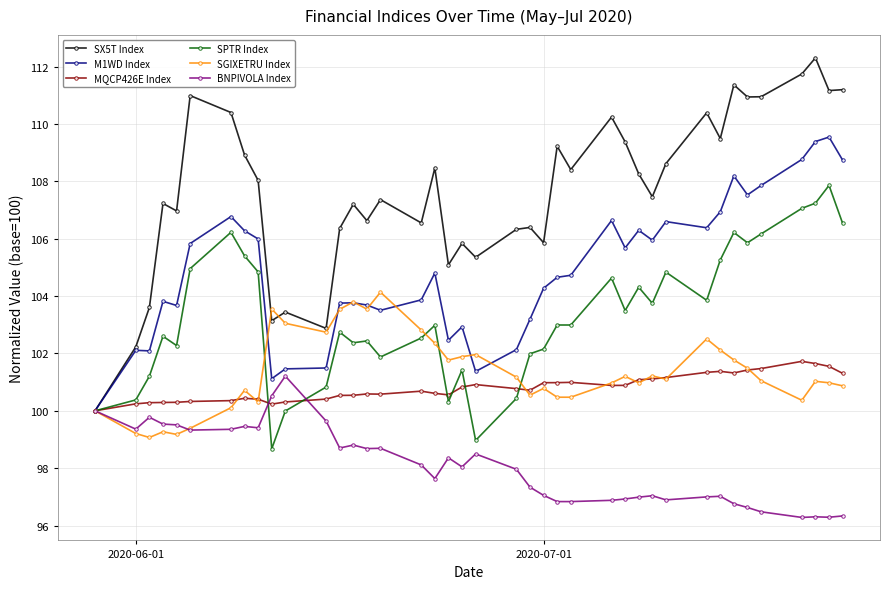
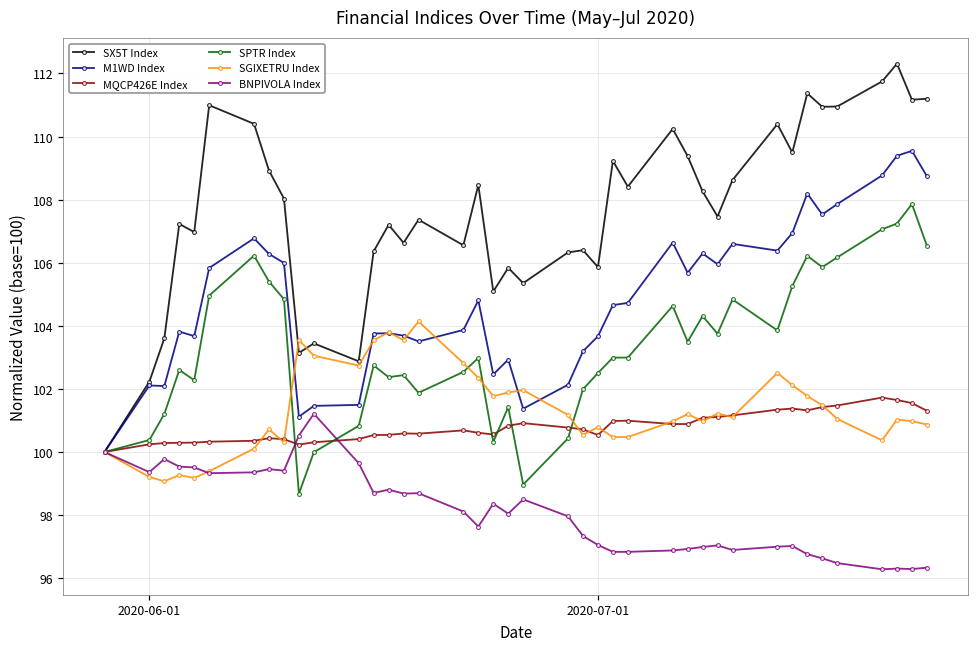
  {
    "SX5T Index": {
      "2020-06-01": 102.2,
      "2020-07-01": 105.9
    },
    "M1WD Index": {
      "2020-06-01": 102.1,
-     "2020-07-01": 104.3
+     "2020-07-01": 103.7
    },
    "MQCP426E Index": {
      "2020-06-01": 100.2,
-     "2020-07-01": 101.0
+     "2020-07-01": 100.5
    },
    "SPTR Index": {
      "2020-06-01": 100.4,
-     "2020-07-01": 102.2
+     "2020-07-01": 102.5
    },
    "SGIXETRU Index": {
      "2020-06-01": 99.2,
      "2020-07-01": 100.8
    },
    "BNPIVOLA Index": {
      "2020-06-01": 99.4,
      "2020-07-01": 97.1
    }
  }
